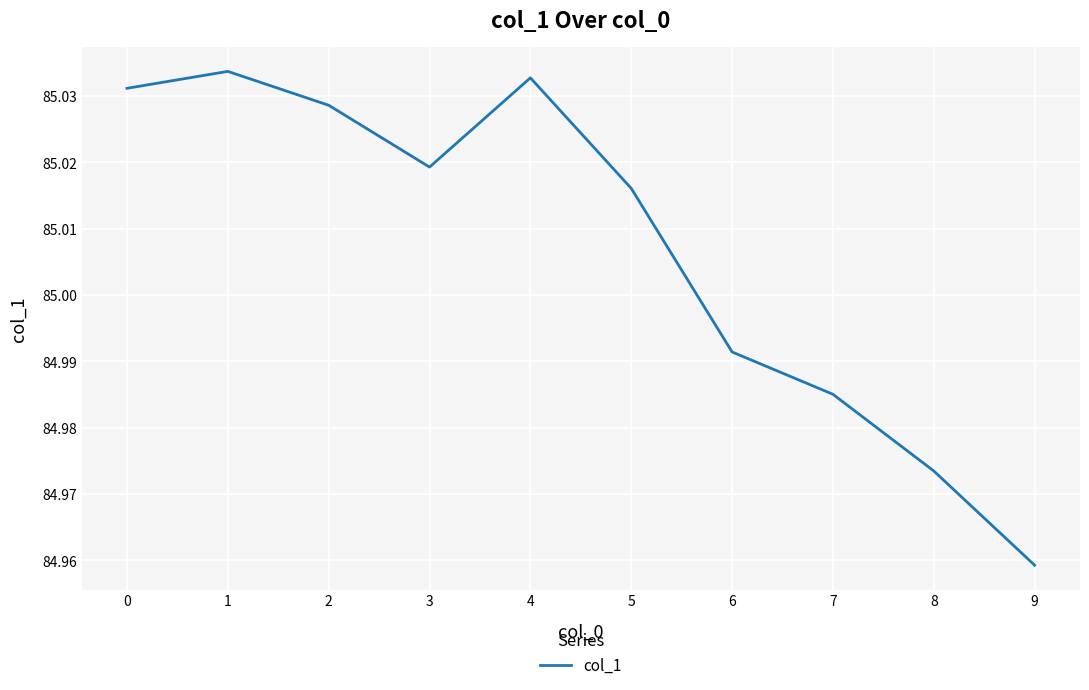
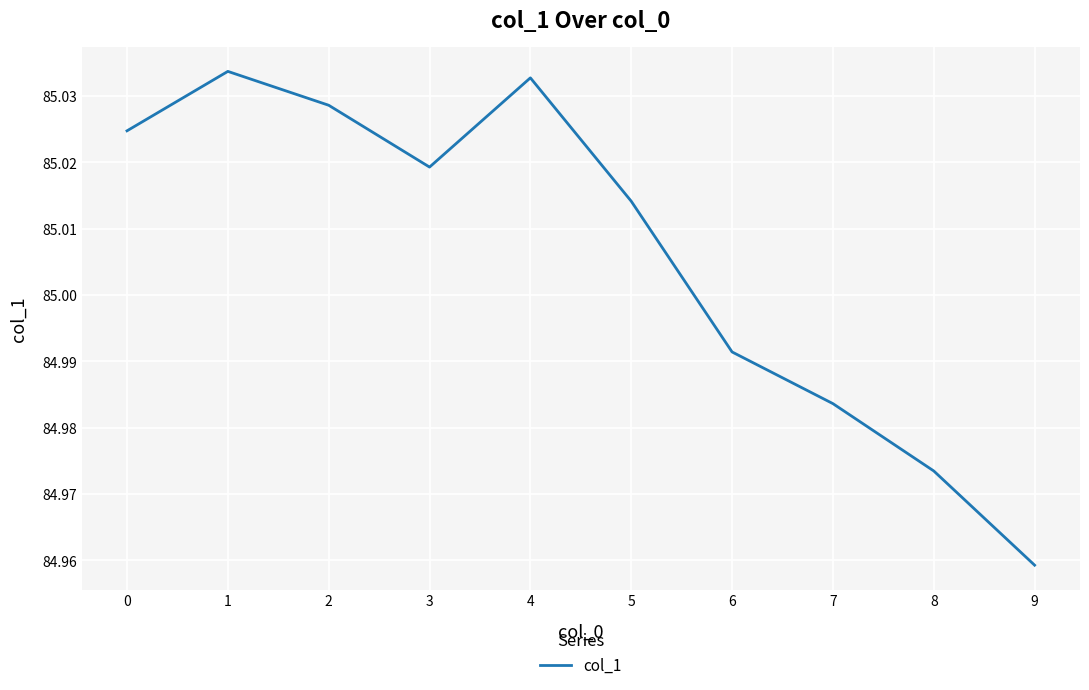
  {
-   "0": 85.031,
+   "0": 85.025,
    "1": 85.034,
    "2": 85.029,
    "3": 85.019,
    "4": 85.033,
-   "5": 85.016,
+   "5": 85.014,
    "6": 84.991,
-   "7": 84.985,
+   "7": 84.984,
    "8": 84.973,
    "9": 84.959
  }
